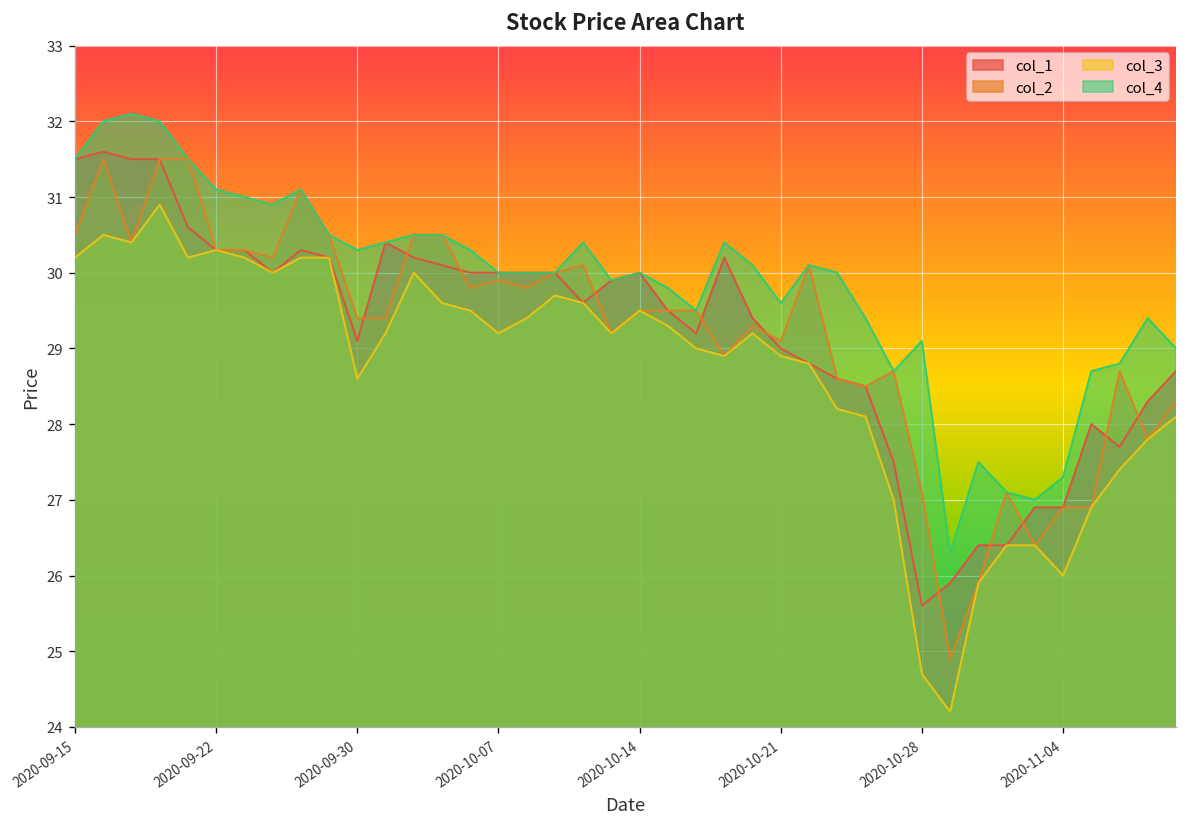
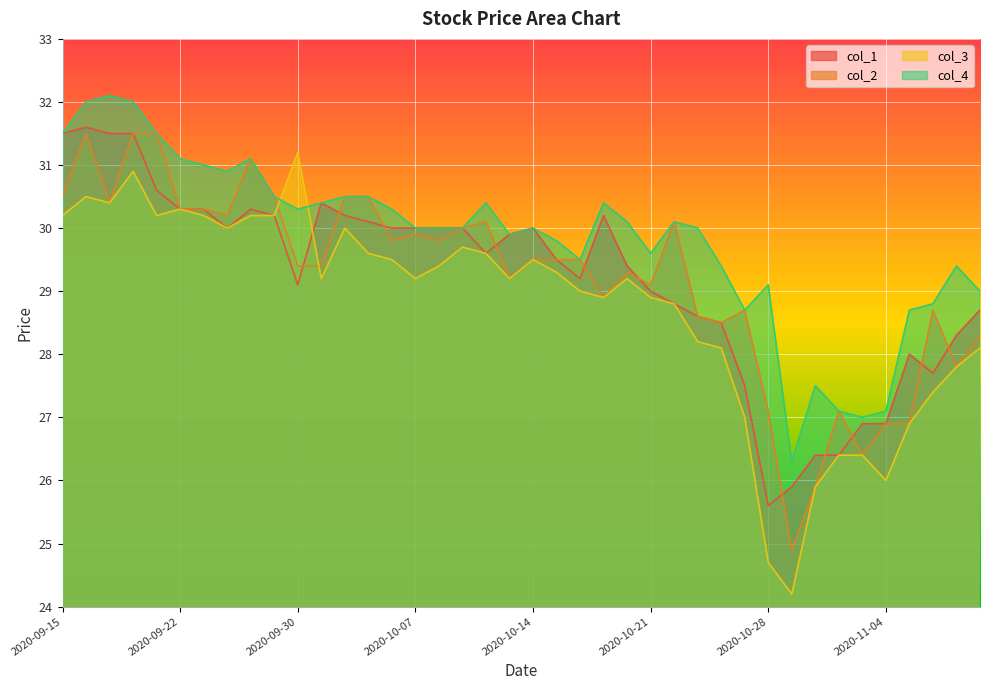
  {
    "col_3": {
      "2020-09-15": 30.2,
-     "2020-09-30": 28.6,
+     "2020-09-30": 31.2,
      "2020-10-07": 29.2,
      "2020-10-21": 28.9,
      "2020-10-28": 24.7,
      "2020-11-04": 26.0
    },
    "col_4": {
      "2020-09-22": 31.1,
      "2020-09-30": 30.3,
      "2020-10-21": 29.6,
      "2020-10-28": 29.1,
-     "2020-11-04": 27.3
+     "2020-11-04": 27.1
    }
  }
